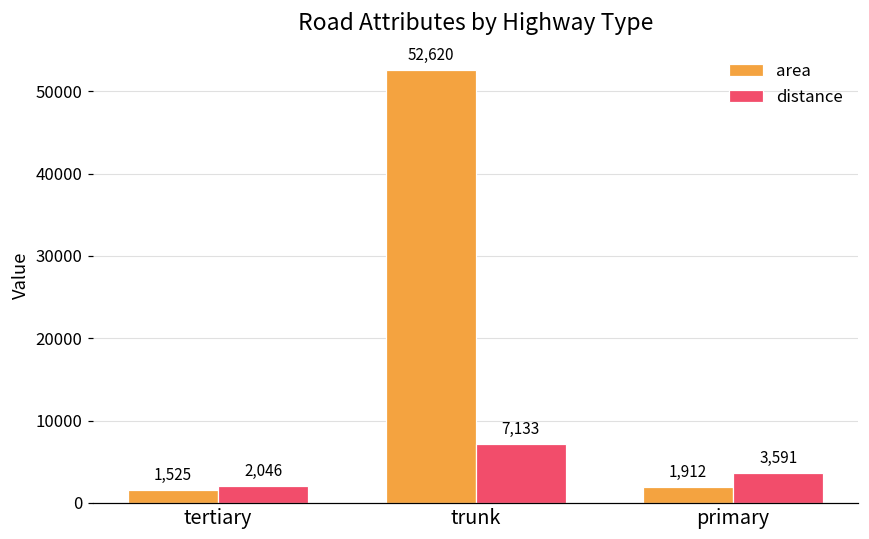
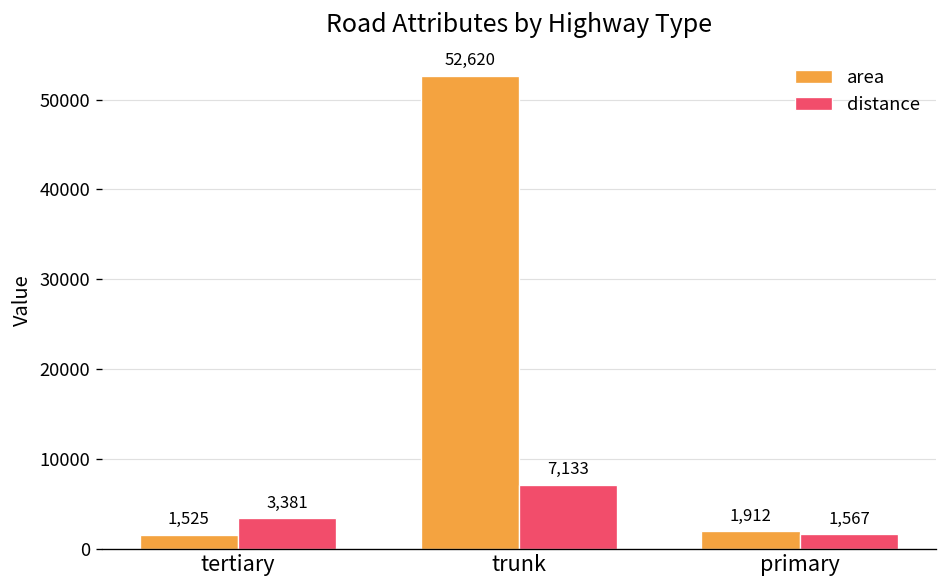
  {
    "area": {
      "tertiary": "1,525",
      "trunk": "52,620",
      "primary": "1,912"
    },
    "distance": {
-     "tertiary": "2,046",
+     "tertiary": "3,381",
      "trunk": "7,133",
-     "primary": "3,591"
+     "primary": "1,567"
    }
  }
